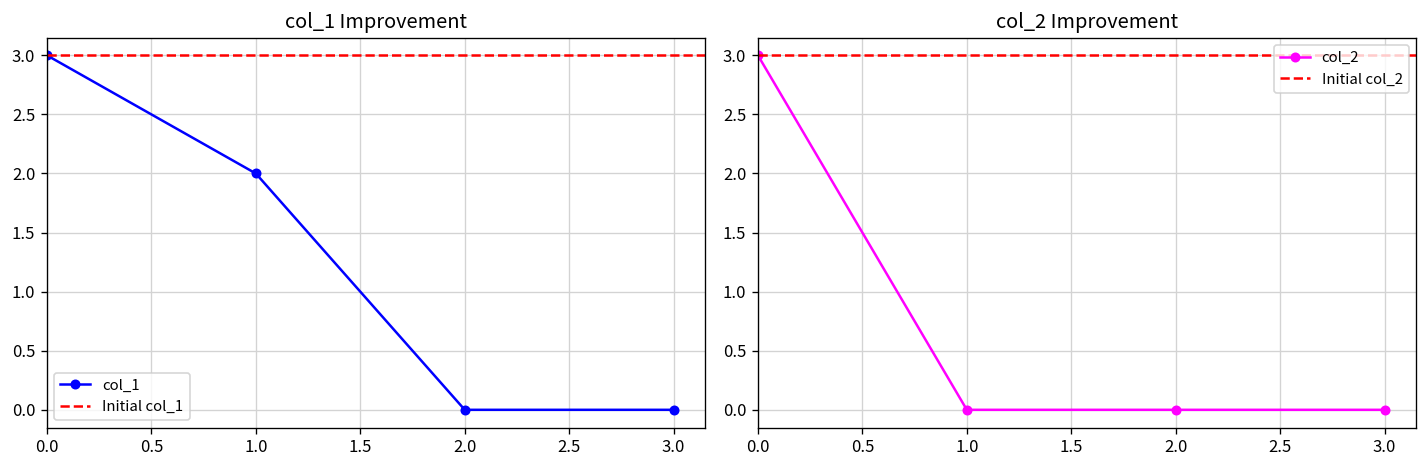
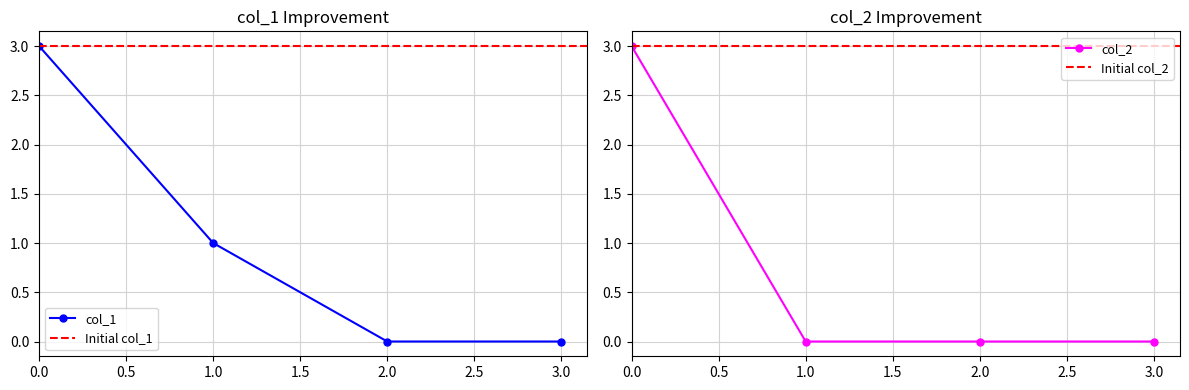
  {
    "col_1 Improvement": {
      "0.0": 3,
-     "1.0": 2,
+     "1.0": 1,
      "2.0": 0,
      "3.0": 0
    },
    "col_2 Improvement": {
      "0.0": 3.0,
      "1.0": 0.0,
      "2.0": 0.0,
      "3.0": 0.0
    }
  }
